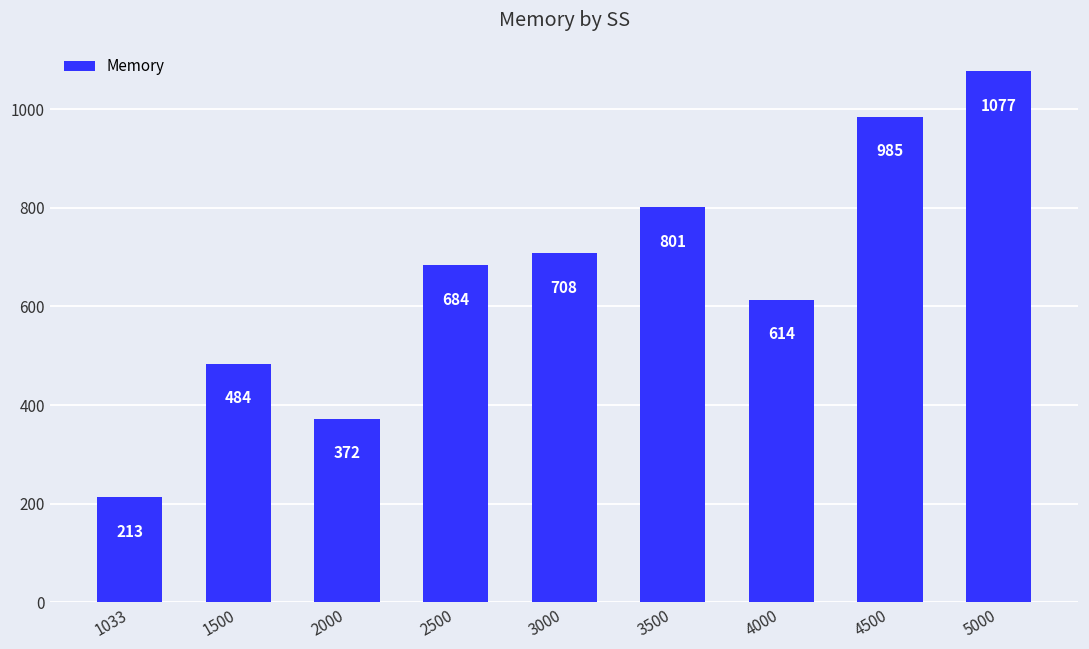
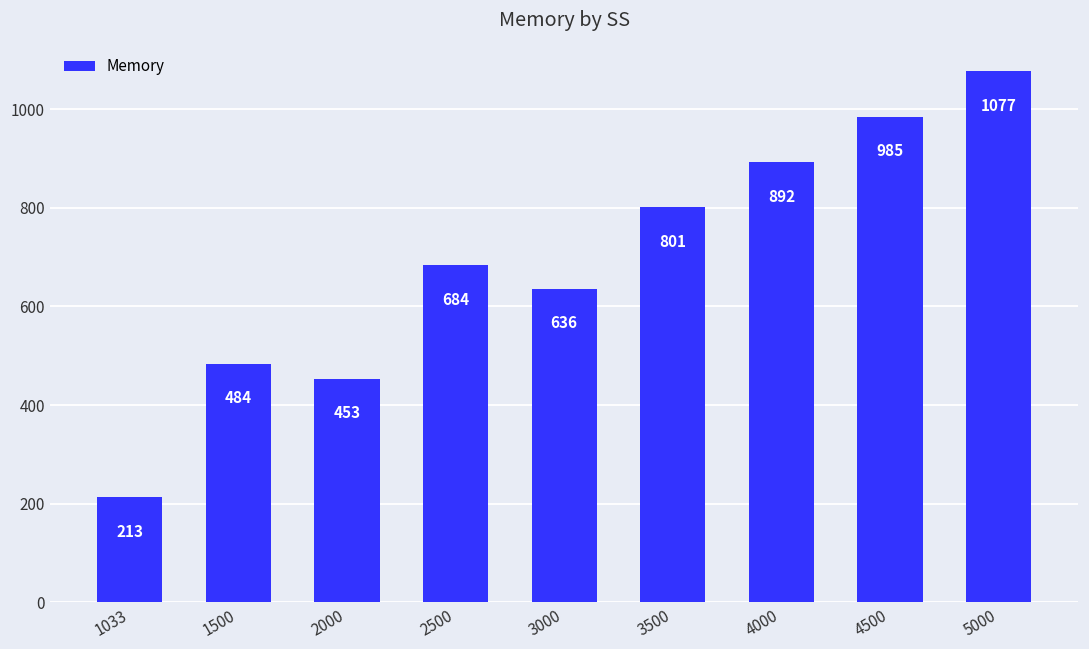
  {
    "1033": 213,
    "1500": 484,
-   "2000": 372,
+   "2000": 453,
    "2500": 684,
-   "3000": 708,
+   "3000": 636,
    "3500": 801,
-   "4000": 614,
+   "4000": 892,
    "4500": 985,
    "5000": 1077
  }
